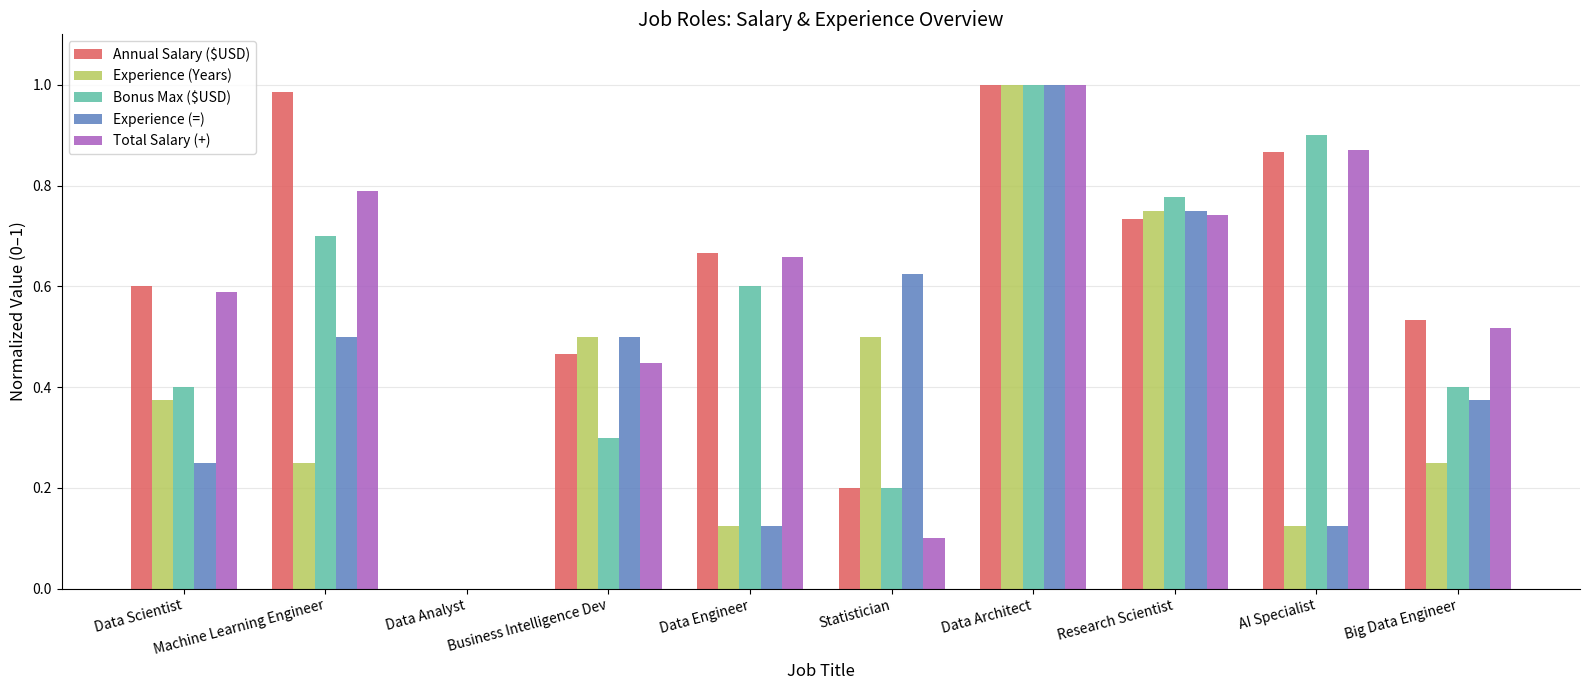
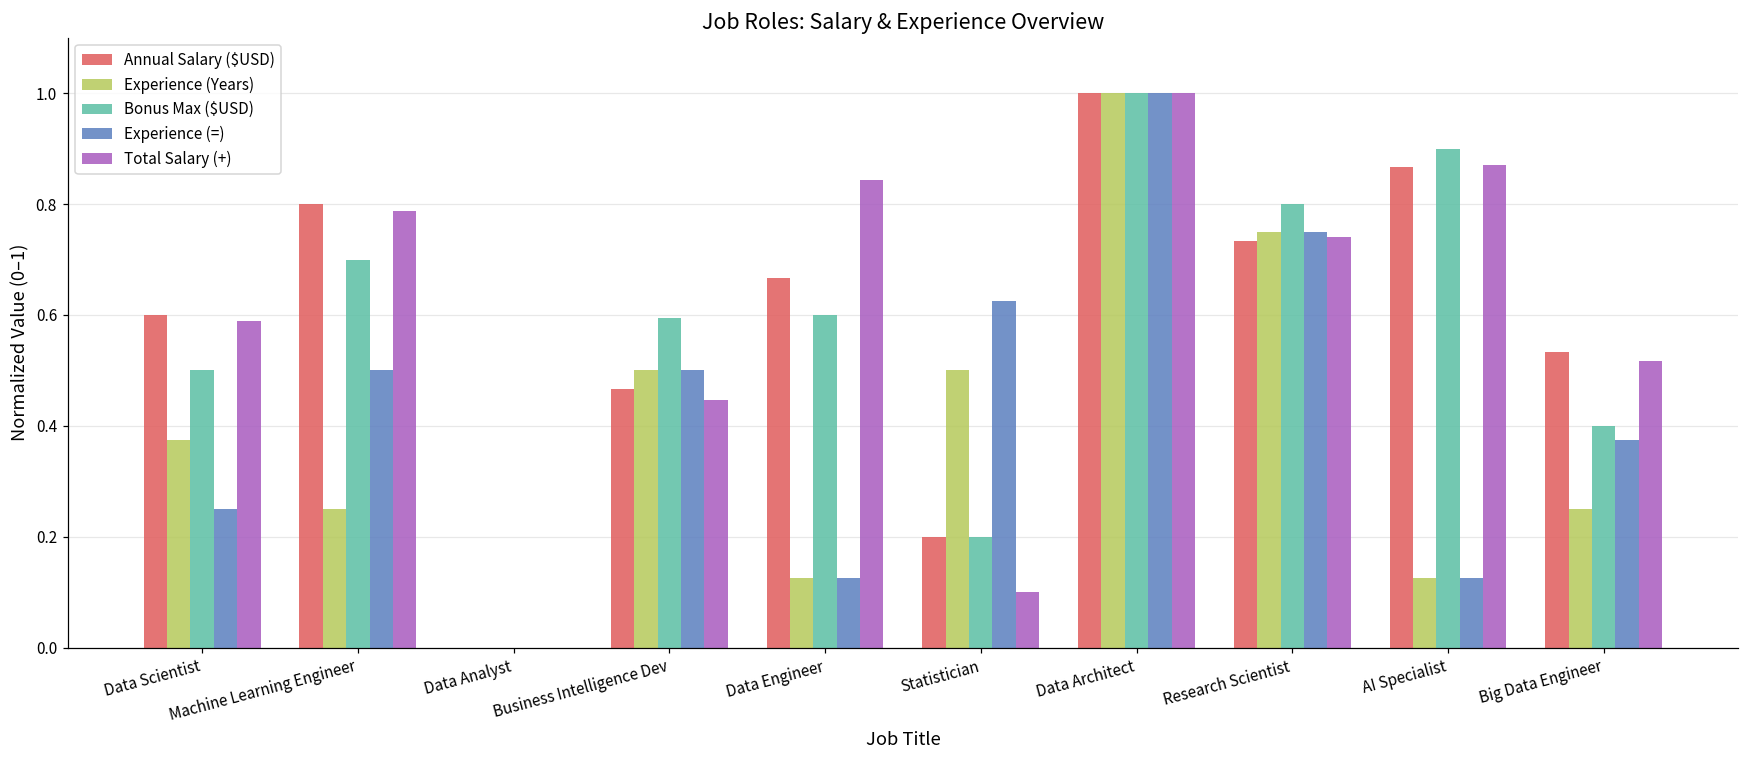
  {
    "Annual Salary ($USD)": {
      "Data Scientist": 0.60,
-     "Machine Learning Engineer": 0.99,
+     "Machine Learning Engineer": 0.80,
      "Data Analyst": 0.00,
      "Business Intelligence Dev": 0.47,
      "Data Engineer": 0.67,
      "Statistician": 0.20,
      "Data Architect": 1.00,
      "Research Scientist": 0.73,
      "AI Specialist": 0.87,
      "Big Data Engineer": 0.53
    },
    "Experience (Years)": {
      "Data Scientist": 0.38,
      "Machine Learning Engineer": 0.25,
      "Data Analyst": 0.00,
      "Business Intelligence Dev": 0.50,
      "Data Engineer": 0.13,
      "Statistician": 0.50,
      "Data Architect": 1.00,
      "Research Scientist": 0.75,
      "AI Specialist": 0.13,
      "Big Data Engineer": 0.25
    },
    "Bonus Max ($USD)": {
-     "Data Scientist": 0.40,
+     "Data Scientist": 0.50,
      "Machine Learning Engineer": 0.70,
      "Data Analyst": 0.00,
-     "Business Intelligence Dev": 0.30,
+     "Business Intelligence Dev": 0.59,
      "Data Engineer": 0.60,
      "Statistician": 0.20,
      "Data Architect": 1.00,
-     "Research Scientist": 0.78,
+     "Research Scientist": 0.80,
      "AI Specialist": 0.90,
      "Big Data Engineer": 0.40
    },
    "Experience (=)": {
      "Data Scientist": 0.25,
      "Machine Learning Engineer": 0.50,
      "Data Analyst": 0.00,
      "Business Intelligence Dev": 0.50,
      "Data Engineer": 0.13,
      "Statistician": 0.63,
      "Data Architect": 1.00,
      "Research Scientist": 0.75,
      "AI Specialist": 0.13,
      "Big Data Engineer": 0.38
    },
    "Total Salary (+)": {
      "Data Scientist": 0.59,
      "Machine Learning Engineer": 0.79,
      "Data Analyst": 0.00,
      "Business Intelligence Dev": 0.45,
-     "Data Engineer": 0.66,
+     "Data Engineer": 0.84,
      "Statistician": 0.10,
      "Data Architect": 1.00,
      "Research Scientist": 0.74,
      "AI Specialist": 0.87,
      "Big Data Engineer": 0.52
    }
  }
